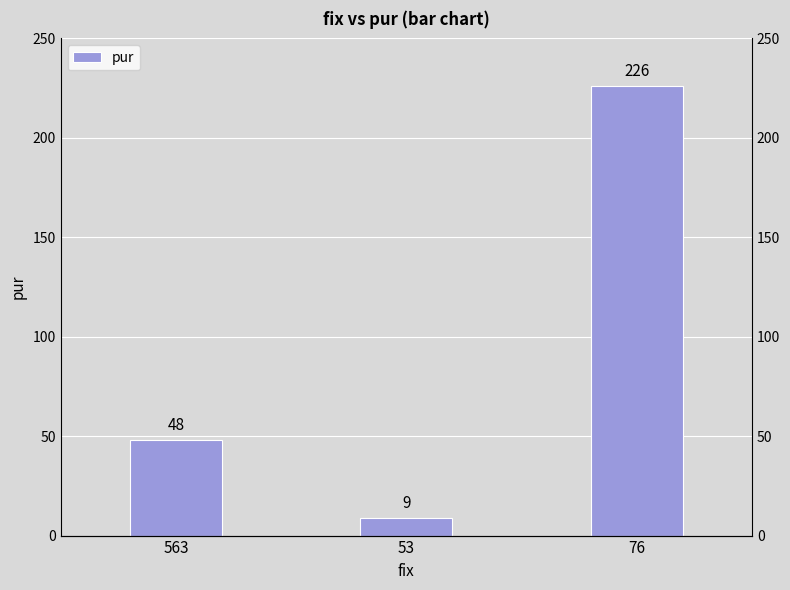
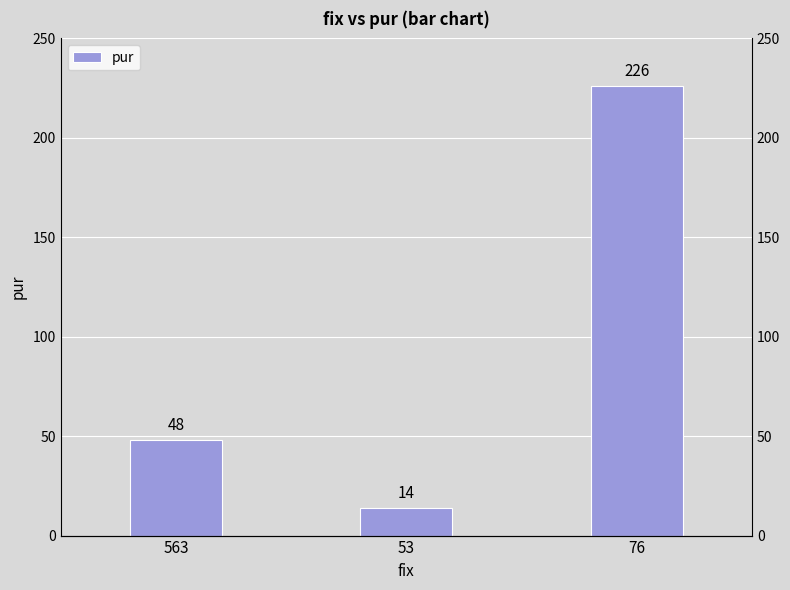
  {
    "563": 48,
-   "53": 9,
+   "53": 14,
    "76": 226
  }
